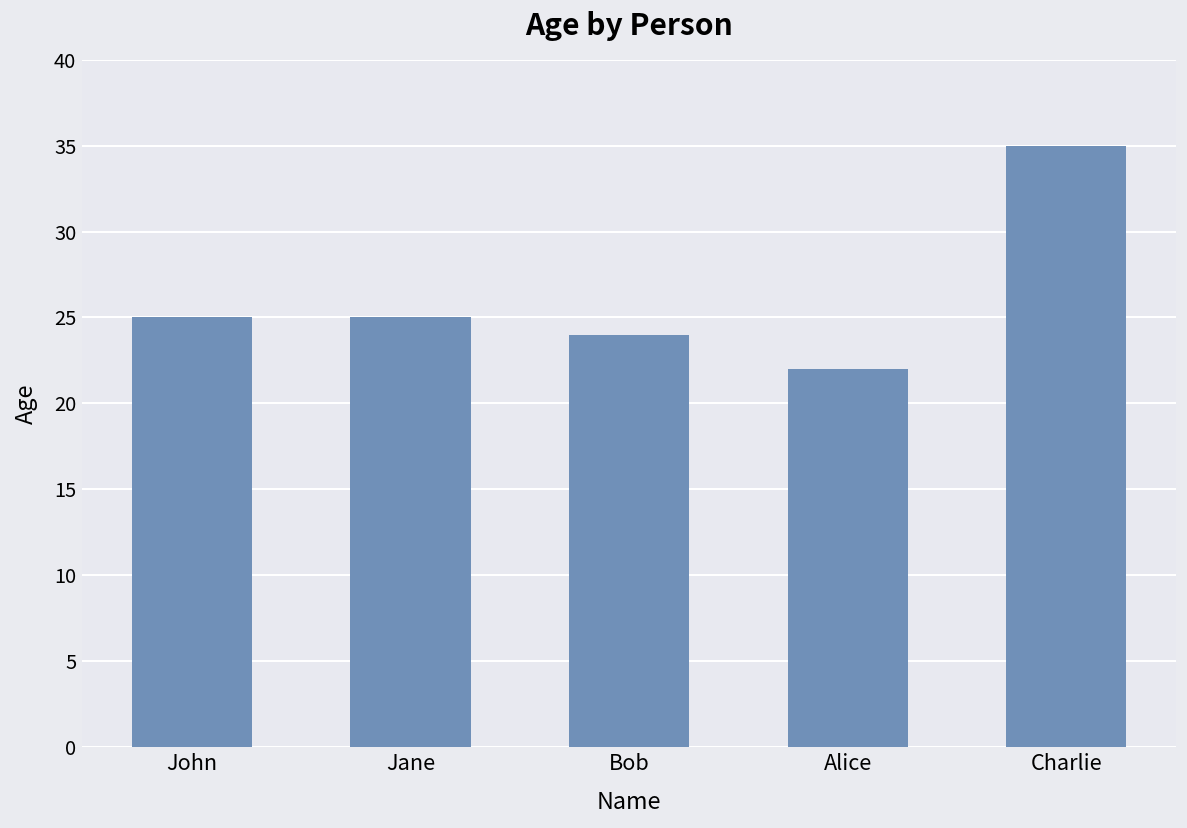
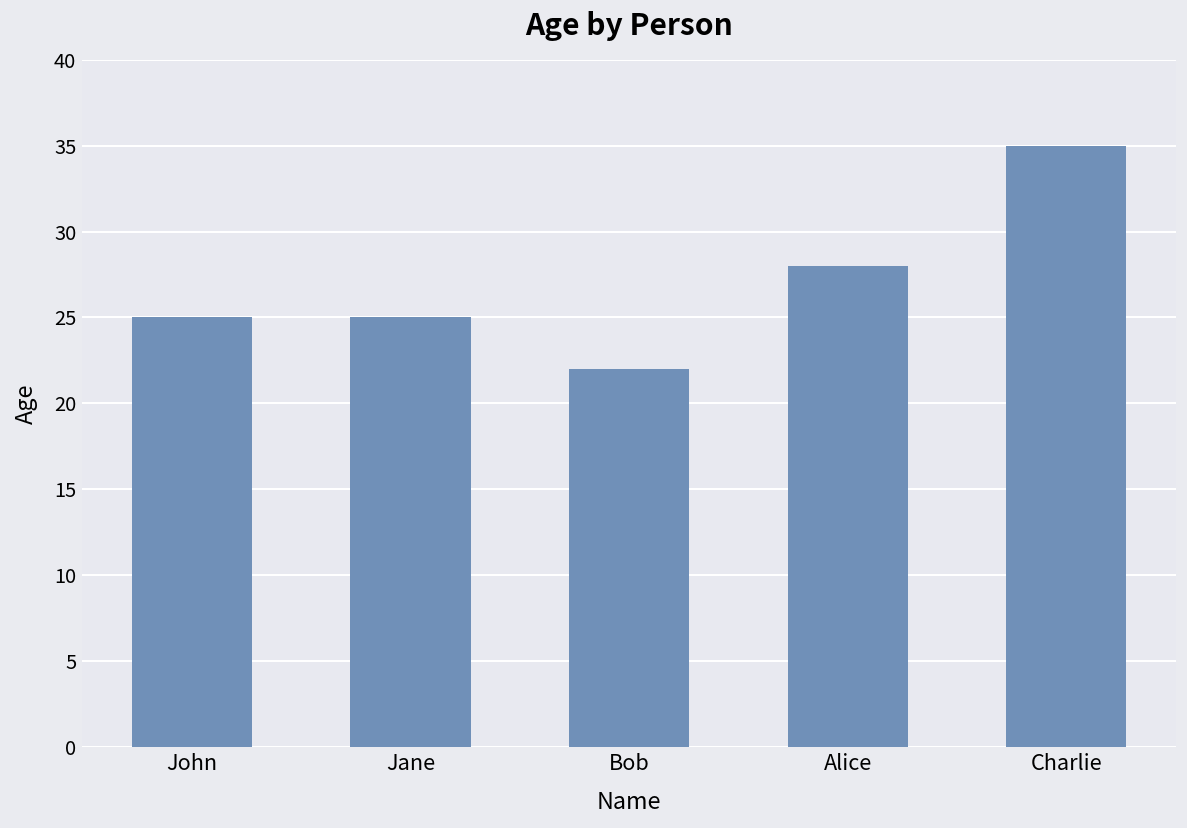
  {
    "John": 25,
    "Jane": 25,
-   "Bob": 24,
-   "Alice": 22,
+   "Bob": 22,
+   "Alice": 28,
    "Charlie": 35
  }
